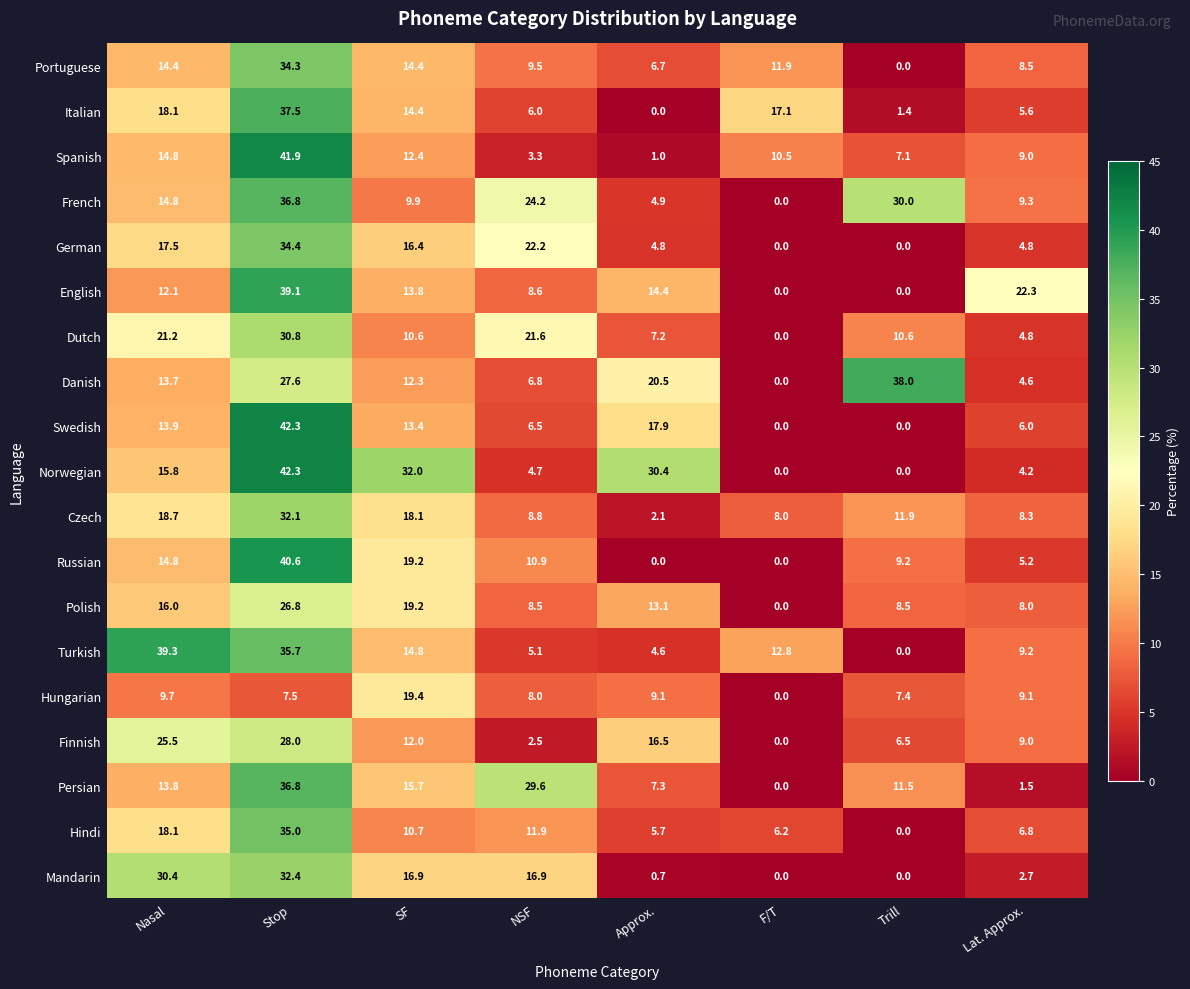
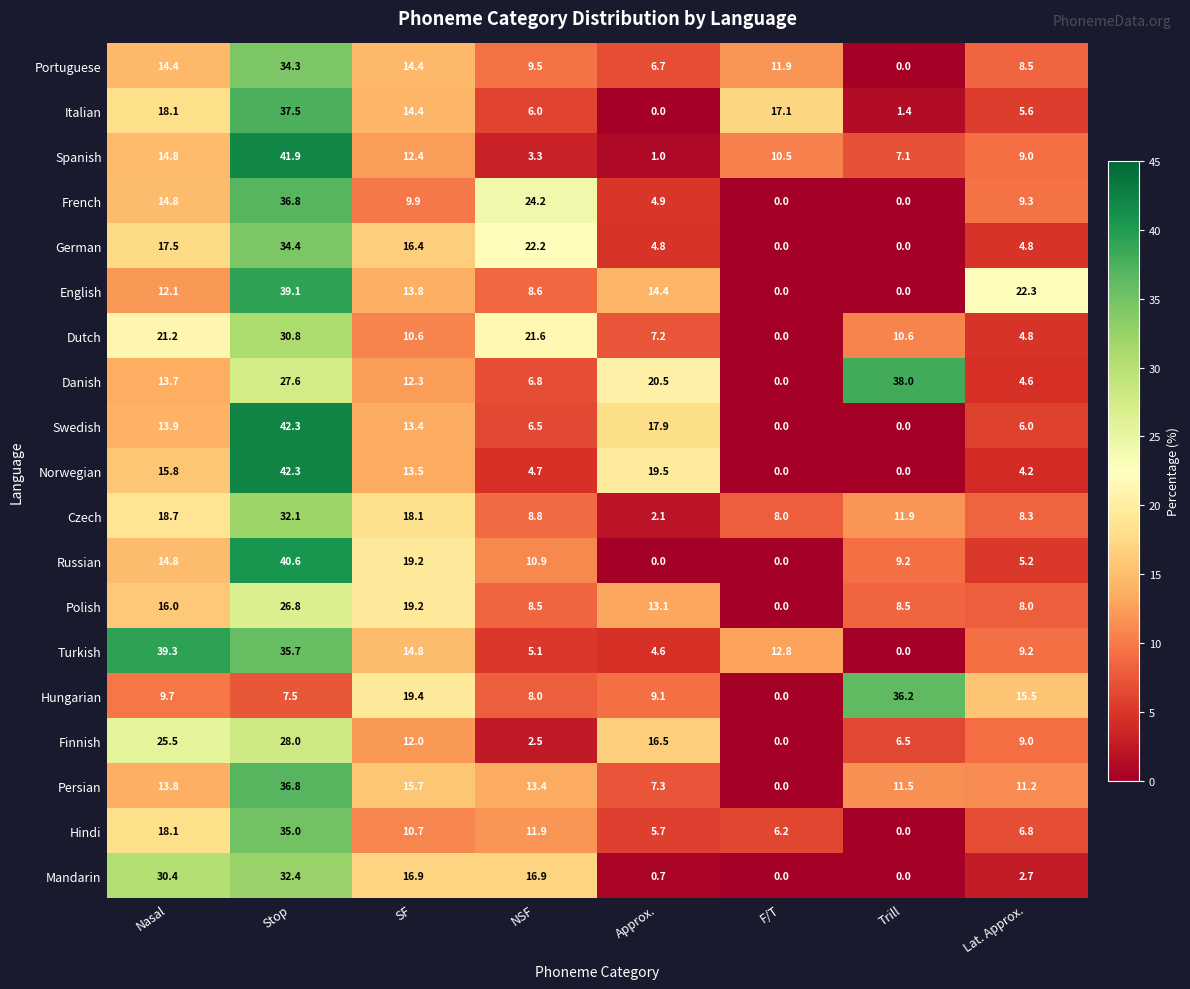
  {
    "Portuguese": {
      "Nasal": 14.4,
      "Stop": 34.3,
      "SF": 14.4,
      "NSF": 9.5,
      "Approx.": 6.7,
      "F/T": 11.9,
      "Trill": 0.0,
      "Lat. Approx.": 8.5
    },
    "Italian": {
      "Nasal": 18.1,
      "Stop": 37.5,
      "SF": 14.4,
      "NSF": 6.0,
      "Approx.": 0.0,
      "F/T": 17.1,
      "Trill": 1.4,
      "Lat. Approx.": 5.6
    },
    "Spanish": {
      "Nasal": 14.8,
      "Stop": 41.9,
      "SF": 12.4,
      "NSF": 3.3,
      "Approx.": 1.0,
      "F/T": 10.5,
      "Trill": 7.1,
      "Lat. Approx.": 9.0
    },
    "French": {
      "Nasal": 14.8,
      "Stop": 36.8,
      "SF": 9.9,
      "NSF": 24.2,
      "Approx.": 4.9,
      "F/T": 0.0,
-     "Trill": 30.0,
+     "Trill": 0.0,
      "Lat. Approx.": 9.3
    },
    "German": {
      "Nasal": 17.5,
      "Stop": 34.4,
      "SF": 16.4,
      "NSF": 22.2,
      "Approx.": 4.8,
      "F/T": 0.0,
      "Trill": 0.0,
      "Lat. Approx.": 4.8
    },
    "English": {
      "Nasal": 12.1,
      "Stop": 39.1,
      "SF": 13.8,
      "NSF": 8.6,
      "Approx.": 14.4,
      "F/T": 0.0,
      "Trill": 0.0,
      "Lat. Approx.": 22.3
    },
    "Dutch": {
      "Nasal": 21.2,
      "Stop": 30.8,
      "SF": 10.6,
      "NSF": 21.6,
      "Approx.": 7.2,
      "F/T": 0.0,
      "Trill": 10.6,
      "Lat. Approx.": 4.8
    },
    "Danish": {
      "Nasal": 13.7,
      "Stop": 27.6,
      "SF": 12.3,
      "NSF": 6.8,
      "Approx.": 20.5,
      "F/T": 0.0,
      "Trill": 38.0,
      "Lat. Approx.": 4.6
    },
    "Swedish": {
      "Nasal": 13.9,
      "Stop": 42.3,
      "SF": 13.4,
      "NSF": 6.5,
      "Approx.": 17.9,
      "F/T": 0.0,
      "Trill": 0.0,
      "Lat. Approx.": 6.0
    },
    "Norwegian": {
      "Nasal": 15.8,
      "Stop": 42.3,
-     "SF": 32.0,
+     "SF": 13.5,
      "NSF": 4.7,
-     "Approx.": 30.4,
+     "Approx.": 19.5,
      "F/T": 0.0,
      "Trill": 0.0,
      "Lat. Approx.": 4.2
    },
    "Czech": {
      "Nasal": 18.7,
      "Stop": 32.1,
      "SF": 18.1,
      "NSF": 8.8,
      "Approx.": 2.1,
      "F/T": 8.0,
      "Trill": 11.9,
      "Lat. Approx.": 8.3
    },
    "Russian": {
      "Nasal": 14.8,
      "Stop": 40.6,
      "SF": 19.2,
      "NSF": 10.9,
      "Approx.": 0.0,
      "F/T": 0.0,
      "Trill": 9.2,
      "Lat. Approx.": 5.2
    },
    "Polish": {
      "Nasal": 16.0,
      "Stop": 26.8,
      "SF": 19.2,
      "NSF": 8.5,
      "Approx.": 13.1,
      "F/T": 0.0,
      "Trill": 8.5,
      "Lat. Approx.": 8.0
    },
    "Turkish": {
      "Nasal": 39.3,
      "Stop": 35.7,
      "SF": 14.8,
      "NSF": 5.1,
      "Approx.": 4.6,
      "F/T": 12.8,
      "Trill": 0.0,
      "Lat. Approx.": 9.2
    },
    "Hungarian": {
      "Nasal": 9.7,
      "Stop": 7.5,
      "SF": 19.4,
      "NSF": 8.0,
      "Approx.": 9.1,
      "F/T": 0.0,
-     "Trill": 7.4,
-     "Lat. Approx.": 9.1
+     "Trill": 36.2,
+     "Lat. Approx.": 15.5
    },
    "Finnish": {
      "Nasal": 25.5,
      "Stop": 28.0,
      "SF": 12.0,
      "NSF": 2.5,
      "Approx.": 16.5,
      "F/T": 0.0,
      "Trill": 6.5,
      "Lat. Approx.": 9.0
    },
    "Persian": {
      "Nasal": 13.8,
      "Stop": 36.8,
      "SF": 15.7,
-     "NSF": 29.6,
+     "NSF": 13.4,
      "Approx.": 7.3,
      "F/T": 0.0,
      "Trill": 11.5,
-     "Lat. Approx.": 1.5
+     "Lat. Approx.": 11.2
    },
    "Hindi": {
      "Nasal": 18.1,
      "Stop": 35.0,
      "SF": 10.7,
      "NSF": 11.9,
      "Approx.": 5.7,
      "F/T": 6.2,
      "Trill": 0.0,
      "Lat. Approx.": 6.8
    },
    "Mandarin": {
      "Nasal": 30.4,
      "Stop": 32.4,
      "SF": 16.9,
      "NSF": 16.9,
      "Approx.": 0.7,
      "F/T": 0.0,
      "Trill": 0.0,
      "Lat. Approx.": 2.7
    }
  }
